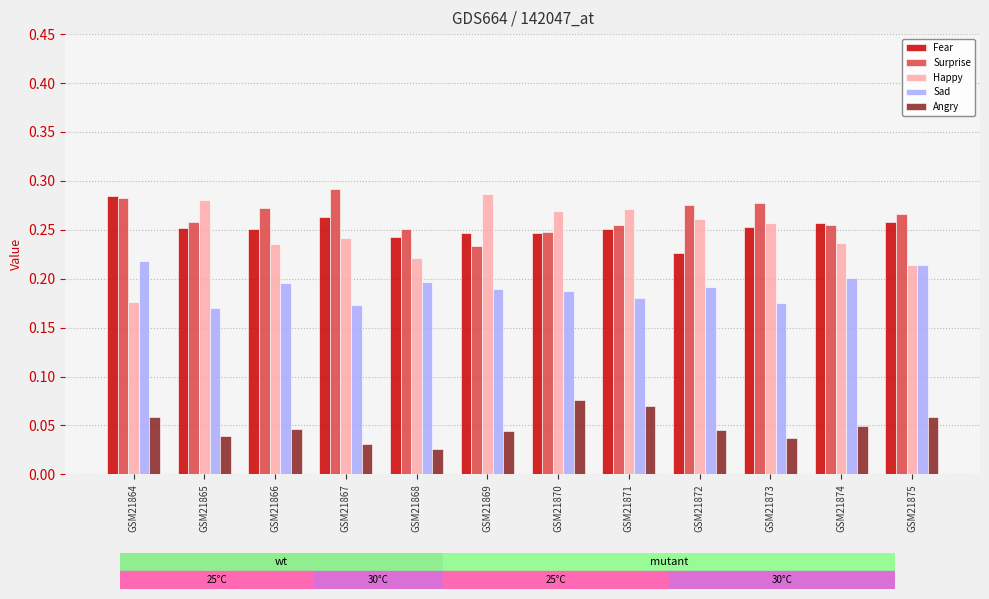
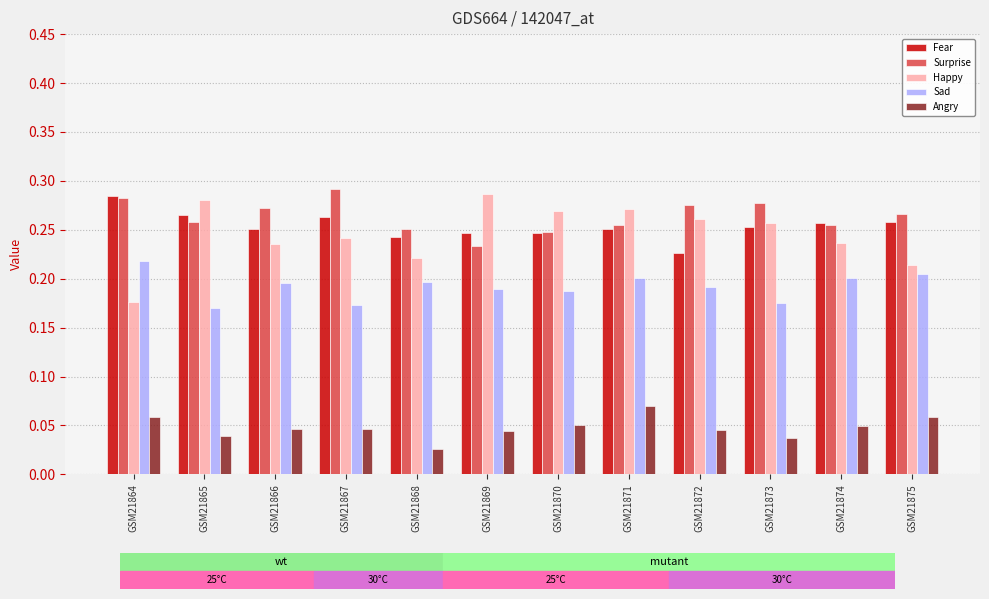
  {
    "Fear": {
      "GSM21864": 0.28,
-     "GSM21865": 0.25,
+     "GSM21865": 0.27,
      "GSM21866": 0.25,
      "GSM21867": 0.26,
      "GSM21868": 0.24,
      "GSM21869": 0.25,
      "GSM21870": 0.25,
      "GSM21871": 0.25,
      "GSM21872": 0.23,
      "GSM21873": 0.25,
      "GSM21874": 0.26,
      "GSM21875": 0.26
    },
    "Surprise": {
      "GSM21864": 0.28,
      "GSM21865": 0.26,
      "GSM21866": 0.27,
      "GSM21867": 0.29,
      "GSM21868": 0.25,
      "GSM21869": 0.23,
      "GSM21870": 0.25,
      "GSM21871": 0.25,
      "GSM21872": 0.27,
      "GSM21873": 0.28,
      "GSM21874": 0.26,
      "GSM21875": 0.27
    },
    "Happy": {
      "GSM21864": 0.18,
      "GSM21865": 0.28,
      "GSM21866": 0.24,
      "GSM21867": 0.24,
      "GSM21868": 0.22,
      "GSM21869": 0.29,
      "GSM21870": 0.27,
      "GSM21871": 0.27,
      "GSM21872": 0.26,
      "GSM21873": 0.26,
      "GSM21874": 0.24,
      "GSM21875": 0.21
    },
    "Sad": {
      "GSM21864": 0.22,
      "GSM21865": 0.17,
      "GSM21866": 0.20,
      "GSM21867": 0.17,
      "GSM21868": 0.20,
      "GSM21869": 0.19,
      "GSM21870": 0.19,
-     "GSM21871": 0.18,
+     "GSM21871": 0.20,
      "GSM21872": 0.19,
      "GSM21873": 0.17,
      "GSM21874": 0.20,
-     "GSM21875": 0.21
+     "GSM21875": 0.20
    },
    "Angry": {
      "GSM21864": 0.06,
      "GSM21865": 0.04,
      "GSM21866": 0.05,
-     "GSM21867": 0.03,
+     "GSM21867": 0.05,
      "GSM21868": 0.03,
      "GSM21869": 0.04,
-     "GSM21870": 0.08,
+     "GSM21870": 0.05,
      "GSM21871": 0.07,
      "GSM21872": 0.05,
      "GSM21873": 0.04,
      "GSM21874": 0.05,
      "GSM21875": 0.06
    }
  }
